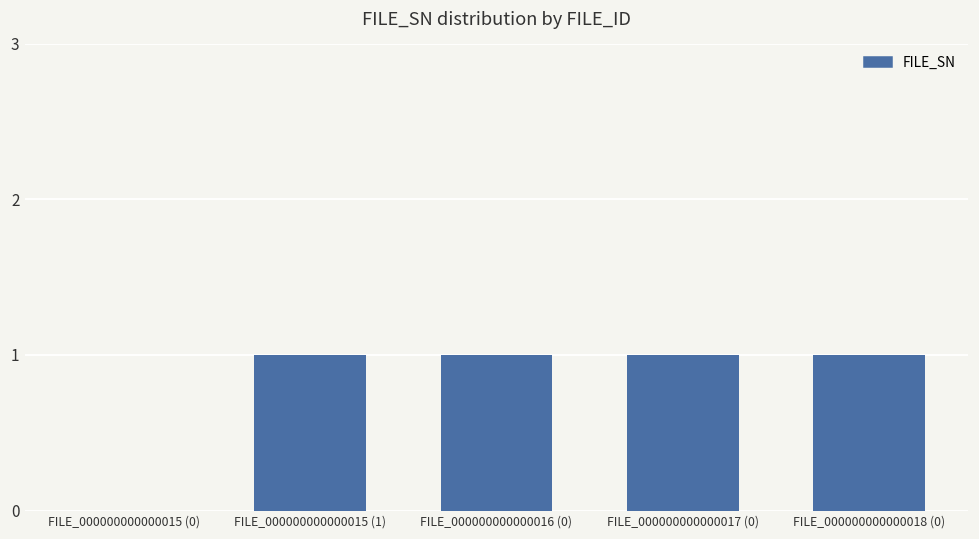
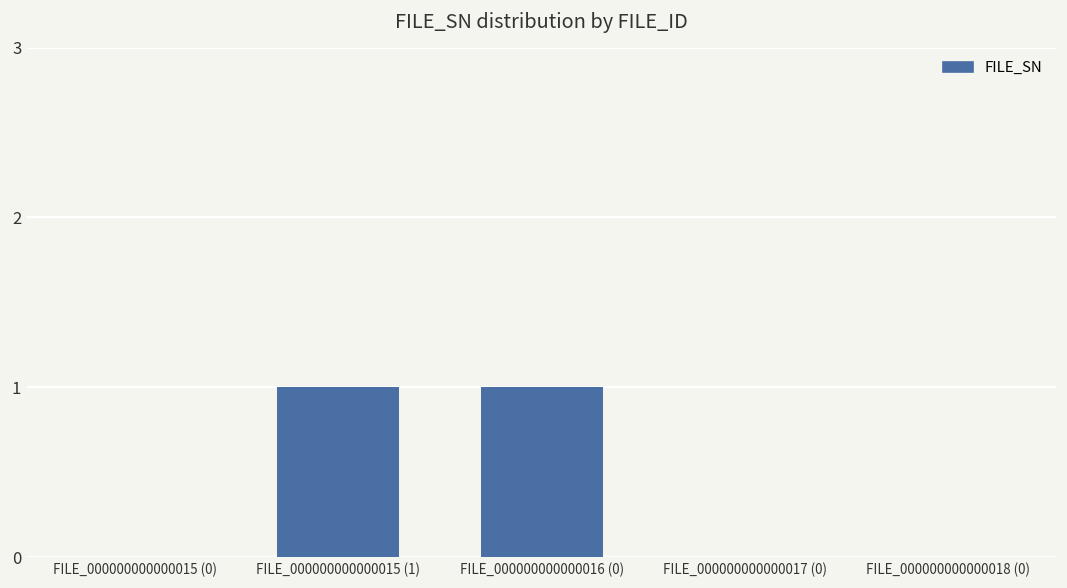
  {
    "FILE_000000000000015 (0)": 0,
    "FILE_000000000000015 (1)": 1,
    "FILE_000000000000016 (0)": 1,
-   "FILE_000000000000017 (0)": 1,
-   "FILE_000000000000018 (0)": 1
+   "FILE_000000000000017 (0)": 0,
+   "FILE_000000000000018 (0)": 0
  }
